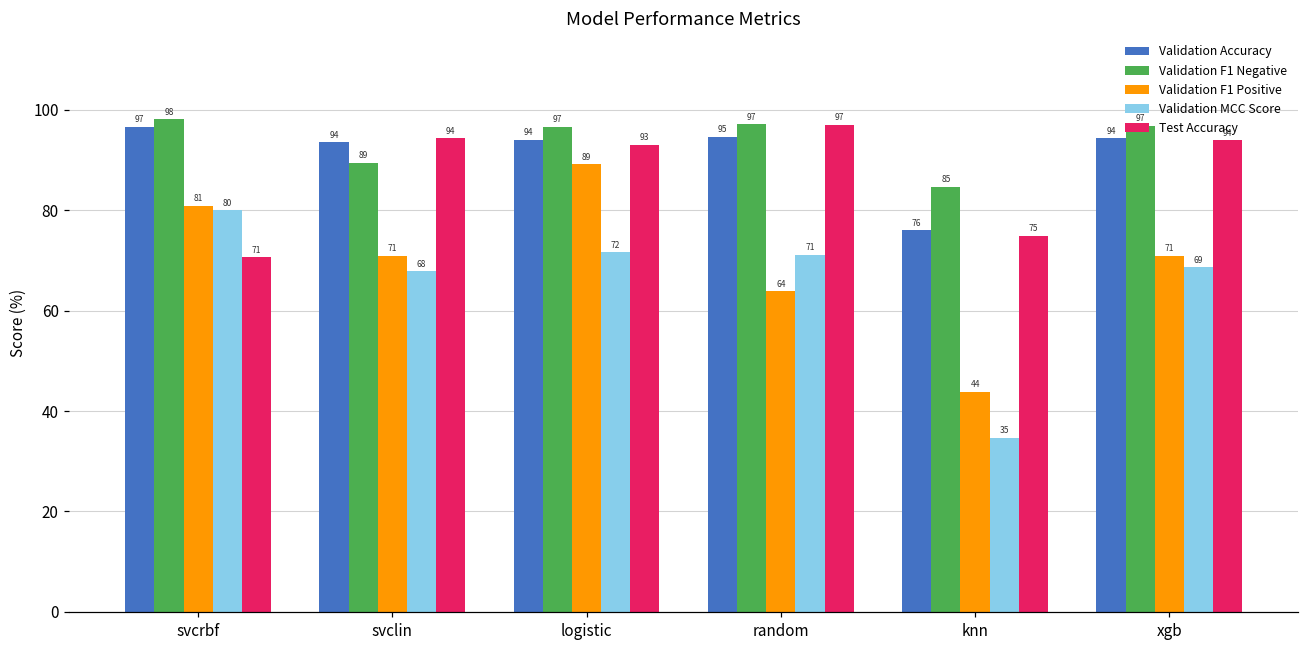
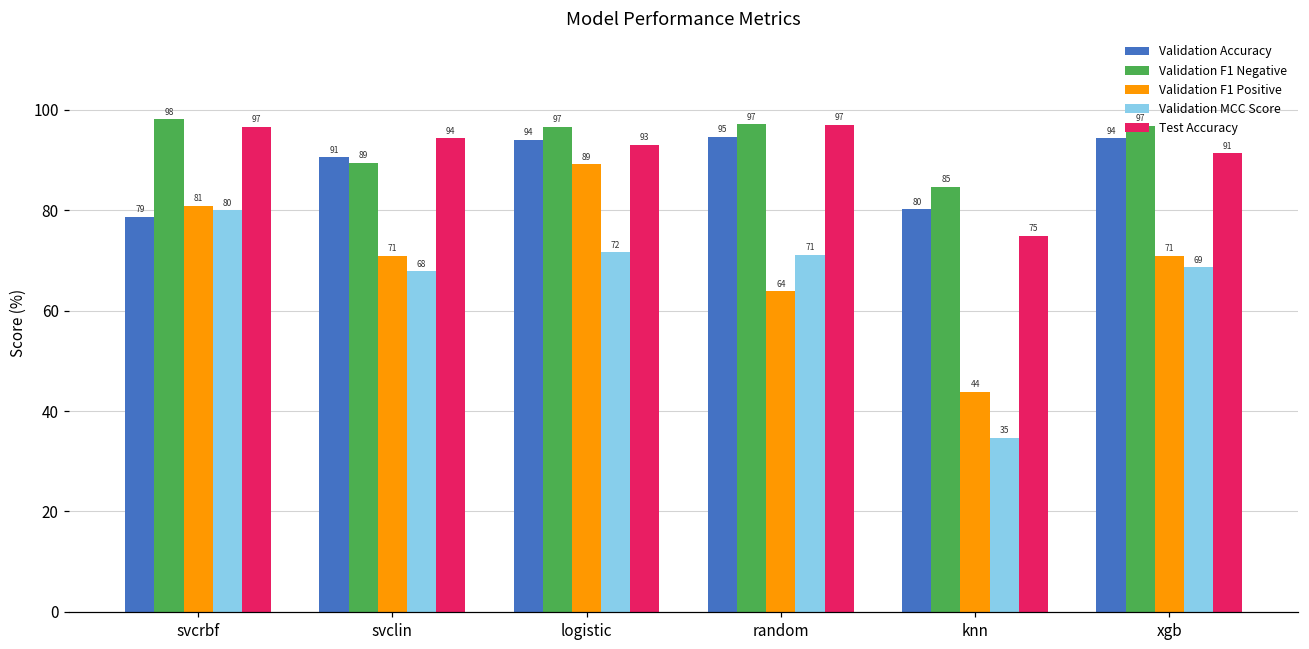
  {
    "Validation Accuracy": {
-     "svcrbf": 97,
-     "svclin": 94,
+     "svcrbf": 79,
+     "svclin": 91,
      "logistic": 94,
      "random": 95,
-     "knn": 76,
+     "knn": 80,
      "xgb": 94
    },
    "Validation F1 Negative": {
      "svcrbf": 98,
      "svclin": 89,
      "logistic": 97,
      "random": 97,
      "knn": 85,
      "xgb": 97
    },
    "Validation F1 Positive": {
      "svcrbf": 81,
      "svclin": 71,
      "logistic": 89,
      "random": 64,
      "knn": 44,
      "xgb": 71
    },
    "Validation MCC Score": {
      "svcrbf": 80,
      "svclin": 68,
      "logistic": 72,
      "random": 71,
      "knn": 35,
      "xgb": 69
    },
    "Test Accuracy": {
-     "svcrbf": 71,
+     "svcrbf": 97,
      "svclin": 94,
      "logistic": 93,
      "random": 97,
      "knn": 75,
-     "xgb": 94
+     "xgb": 91
    }
  }
